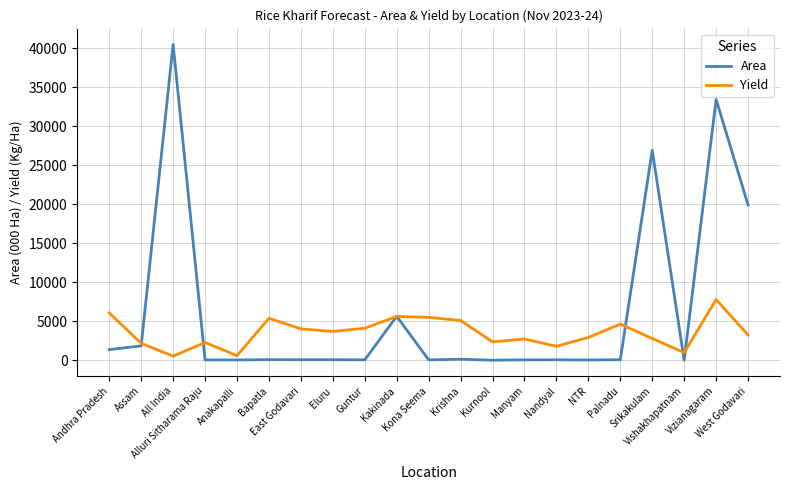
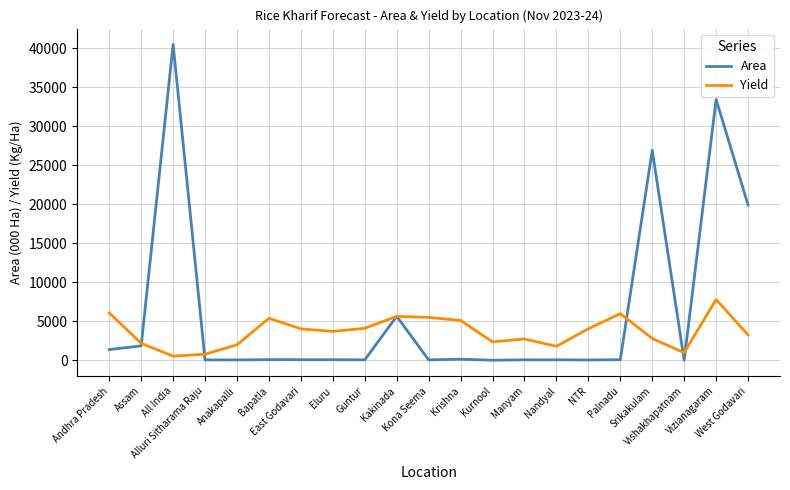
  {
    "Area": {
      "Andhra Pradesh": 1000,
      "Assam": 2000,
      "All India": 40000,
      "Alluri Sitharama Raju": 0,
      "Anakapalli": 0,
      "Bapatla": 0,
      "East Godavari": 0,
      "Eluru": 0,
      "Guntur": 0,
      "Kona Seema": 0,
      "Krishna": 0,
      "Kurnool": 0,
      "Manyam": 0,
      "Nandyal": 0,
      "NTR": 0,
      "Palnadu": 0,
      "Srikakulam": 27000,
      "Vishakhapatnam": 0,
      "Vizianagaram": 33000,
      "West Godavari": 20000
    },
    "Yield": {
      "Andhra Pradesh": 6000,
      "Assam": 2000,
      "All India": 1000,
-     "Alluri Sitharama Raju": 2000,
-     "Anakapalli": 1000,
+     "Alluri Sitharama Raju": 1000,
+     "Anakapalli": 2000,
      "Bapatla": 5000,
      "East Godavari": 4000,
      "Eluru": 4000,
      "Guntur": 4000,
      "Kona Seema": 5000,
      "Krishna": 5000,
      "Kurnool": 2000,
      "Manyam": 3000,
      "Nandyal": 2000,
-     "NTR": 3000,
-     "Palnadu": 5000,
+     "NTR": 4000,
+     "Palnadu": 6000,
      "Srikakulam": 3000,
      "Vishakhapatnam": 1000,
      "Vizianagaram": 8000,
      "West Godavari": 3000
    }
  }
